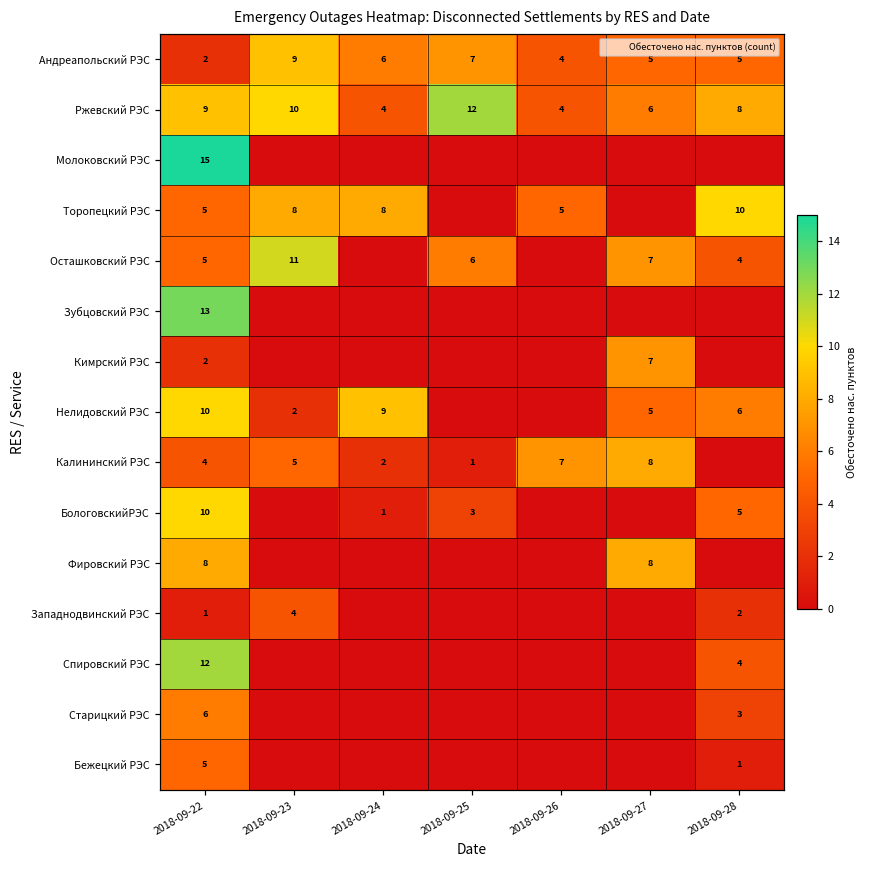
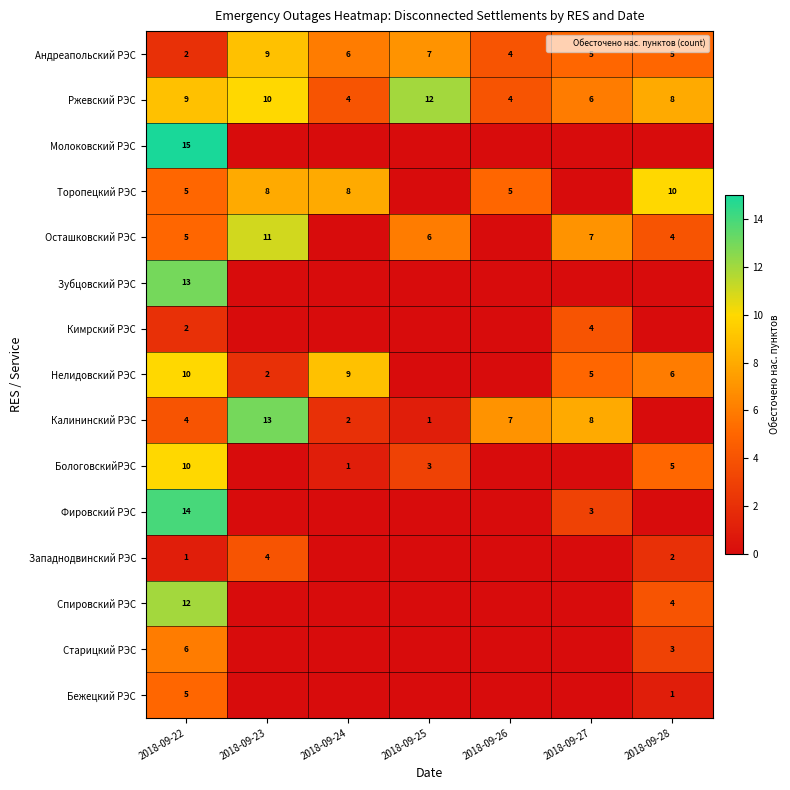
  {
    "Андреапольский РЭС": {
      "2018-09-22": 2,
      "2018-09-23": 9,
      "2018-09-24": 6,
      "2018-09-25": 7,
      "2018-09-26": 4
    },
    "Ржевский РЭС": {
      "2018-09-22": 9,
      "2018-09-23": 10,
      "2018-09-24": 4,
      "2018-09-25": 12,
      "2018-09-26": 4,
      "2018-09-27": 6,
      "2018-09-28": 8
    },
    "Молоковский РЭС": {
      "2018-09-22": 15
    },
    "Торопецкий РЭС": {
      "2018-09-22": 5,
      "2018-09-23": 8,
      "2018-09-24": 8,
      "2018-09-26": 5,
      "2018-09-28": 10
    },
    "Осташковский РЭС": {
      "2018-09-22": 5,
      "2018-09-23": 11,
      "2018-09-25": 6,
      "2018-09-27": 7,
      "2018-09-28": 4
    },
    "Зубцовский РЭС": {
      "2018-09-22": 13
    },
    "Кимрский РЭС": {
      "2018-09-22": 2,
-     "2018-09-27": 7
+     "2018-09-27": 4
    },
    "Нелидовский РЭС": {
      "2018-09-22": 10,
      "2018-09-23": 2,
      "2018-09-24": 9,
      "2018-09-27": 5,
      "2018-09-28": 6
    },
    "Калининский РЭС": {
      "2018-09-22": 4,
-     "2018-09-23": 5,
+     "2018-09-23": 13,
      "2018-09-24": 2,
      "2018-09-25": 1,
      "2018-09-26": 7,
      "2018-09-27": 8
    },
    "БологовскийРЭС": {
      "2018-09-22": 10,
      "2018-09-24": 1,
      "2018-09-25": 3,
      "2018-09-28": 5
    },
    "Фировский РЭС": {
-     "2018-09-22": 8,
-     "2018-09-27": 8
+     "2018-09-22": 14,
+     "2018-09-27": 3
    },
    "Западнодвинский РЭС": {
      "2018-09-22": 1,
      "2018-09-23": 4,
      "2018-09-28": 2
    },
    "Спировский РЭС": {
      "2018-09-22": 12,
      "2018-09-28": 4
    },
    "Старицкий РЭС": {
      "2018-09-22": 6,
      "2018-09-28": 3
    },
    "Бежецкий РЭС": {
      "2018-09-22": 5,
      "2018-09-28": 1
    }
  }
